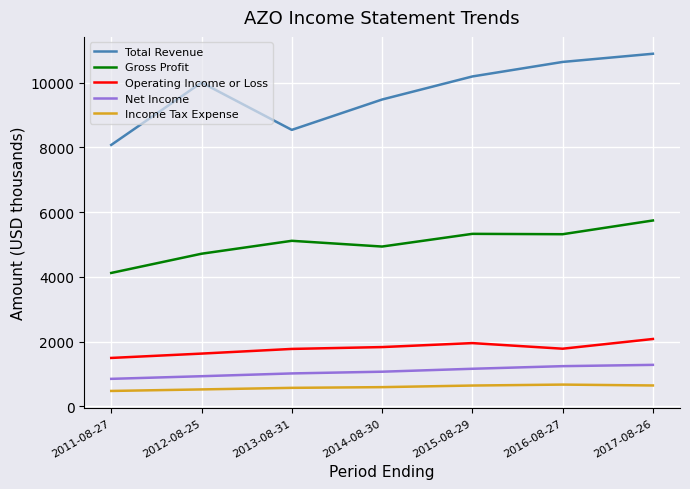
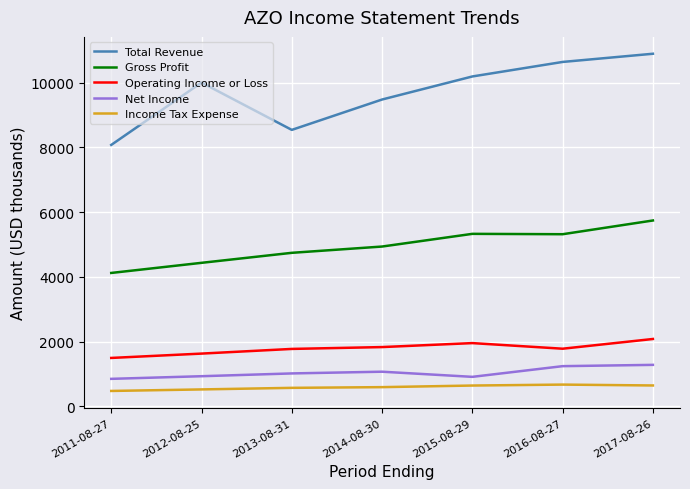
  {
    "Total Revenue": {
      "2011-08-27": 8100,
      "2013-08-31": 8500,
      "2014-08-30": 9500,
      "2015-08-29": 10200,
      "2016-08-27": 10600,
      "2017-08-26": 10900
    },
    "Gross Profit": {
      "2011-08-27": 4100,
-     "2012-08-25": 4700,
-     "2013-08-31": 5100,
+     "2012-08-25": 4400,
+     "2013-08-31": 4700,
      "2014-08-30": 4900,
      "2015-08-29": 5300,
      "2016-08-27": 5300,
      "2017-08-26": 5700
    },
    "Operating Income or Loss": {
      "2011-08-27": 1500,
      "2012-08-25": 1600,
      "2013-08-31": 1800,
      "2014-08-30": 1800,
      "2015-08-29": 2000,
      "2016-08-27": 1800,
      "2017-08-26": 2100
    },
    "Net Income": {
      "2011-08-27": 800,
      "2012-08-25": 900,
      "2013-08-31": 1000,
      "2014-08-30": 1100,
-     "2015-08-29": 1200,
+     "2015-08-29": 900,
      "2016-08-27": 1200,
      "2017-08-26": 1300
    },
    "Income Tax Expense": {
      "2011-08-27": 500,
      "2012-08-25": 500,
      "2013-08-31": 600,
      "2014-08-30": 600,
      "2015-08-29": 600,
      "2016-08-27": 700,
      "2017-08-26": 600
    }
  }
